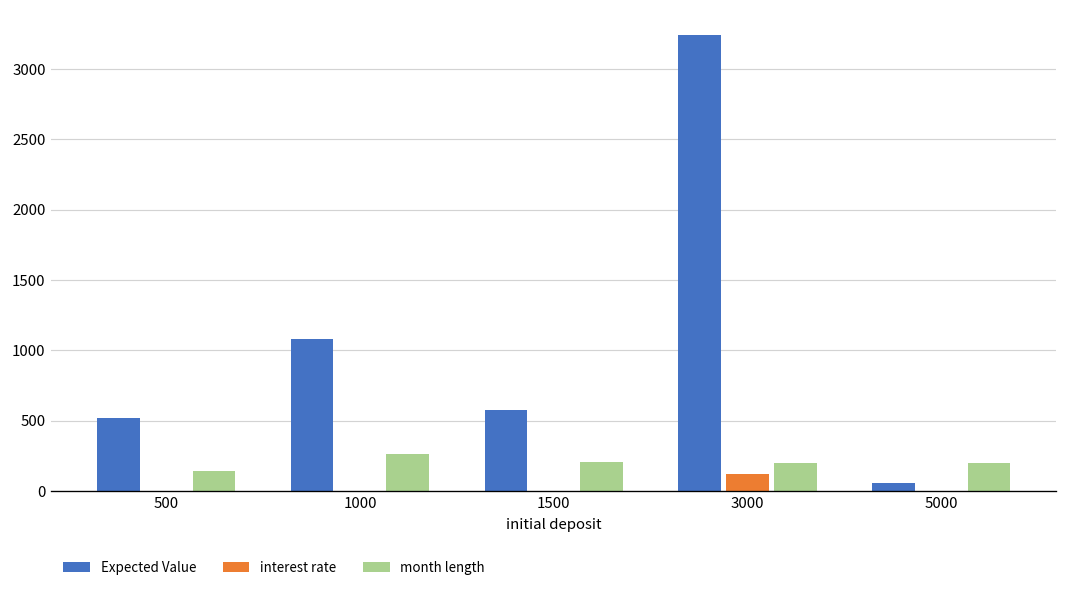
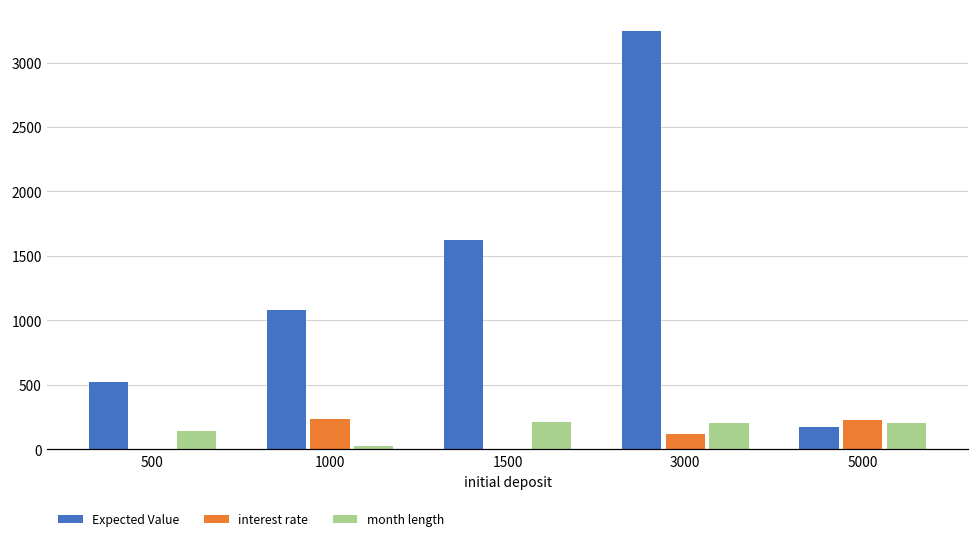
  {
    "Expected Value": {
      "500": 520,
      "1000": 1080,
-     "1500": 580,
+     "1500": 1620,
      "3000": 3240,
-     "5000": 60
+     "5000": 170
    },
    "interest rate": {
-     "1000": 0,
+     "1000": 240,
      "3000": 120,
-     "5000": 0
+     "5000": 230
    },
    "month length": {
      "500": 140,
-     "1000": 260,
+     "1000": 20,
      "1500": 210,
      "3000": 200,
      "5000": 200
    }
  }
